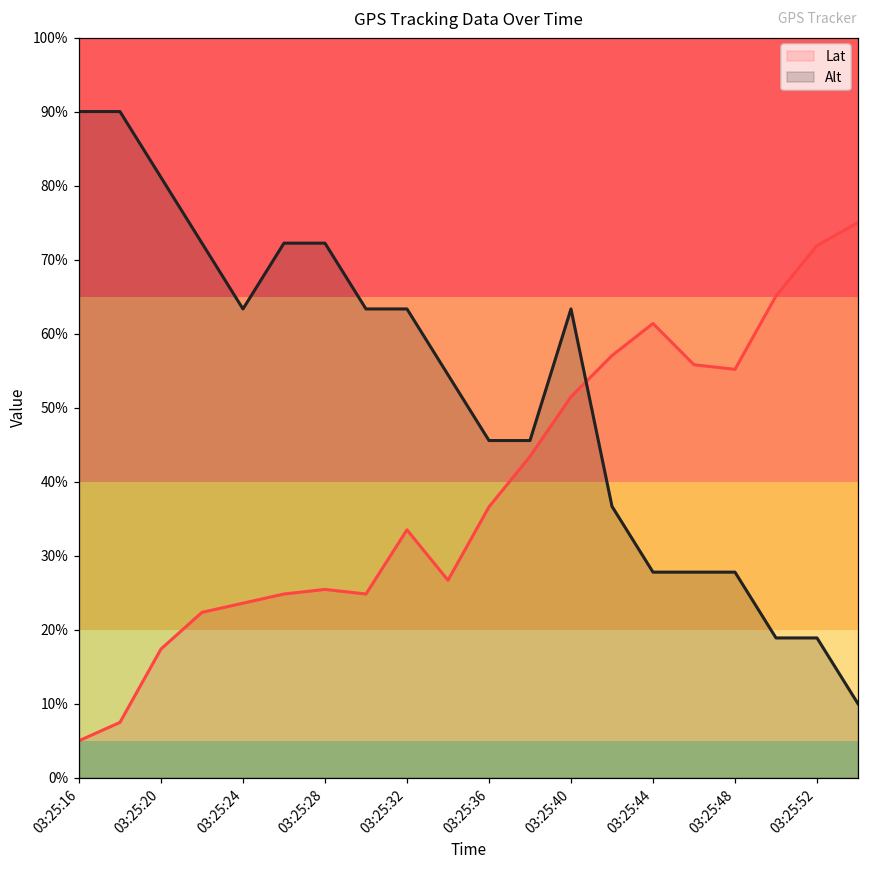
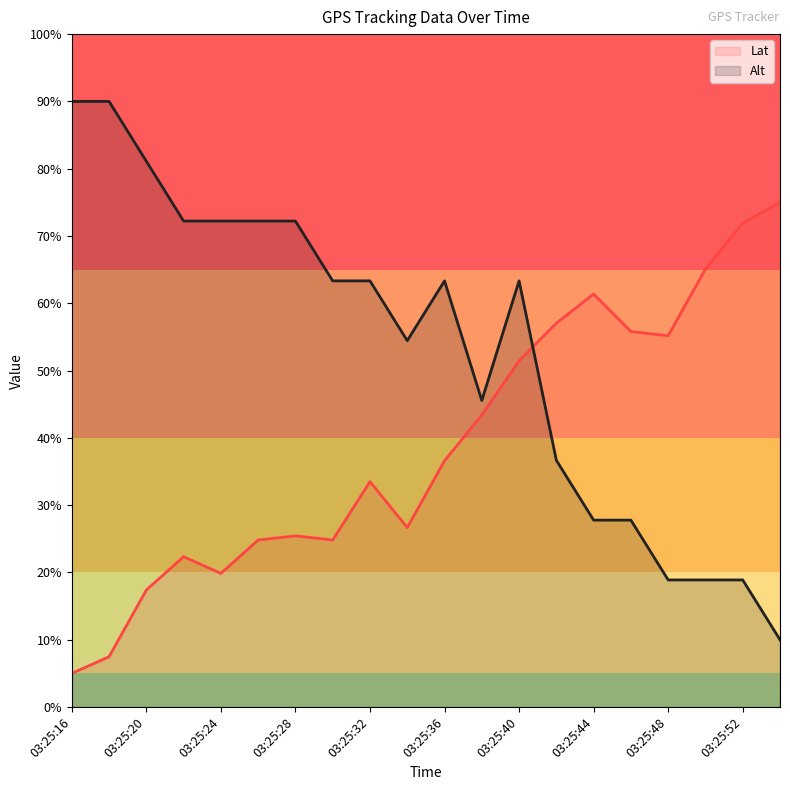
  {
    "Lat": {
      "03:25:16": "5%",
      "03:25:20": "17%",
-     "03:25:24": "24%",
+     "03:25:24": "20%",
      "03:25:28": "25%",
      "03:25:32": "33%",
      "03:25:36": "37%",
      "03:25:40": "51%",
      "03:25:44": "61%",
      "03:25:48": "55%",
      "03:25:52": "72%"
    },
    "Alt": {
      "03:25:16": "90%",
      "03:25:20": "81%",
-     "03:25:24": "63%",
+     "03:25:24": "72%",
      "03:25:28": "72%",
      "03:25:32": "63%",
-     "03:25:36": "46%",
+     "03:25:36": "63%",
      "03:25:40": "63%",
      "03:25:44": "28%",
-     "03:25:48": "28%",
+     "03:25:48": "19%",
      "03:25:52": "19%"
    }
  }
